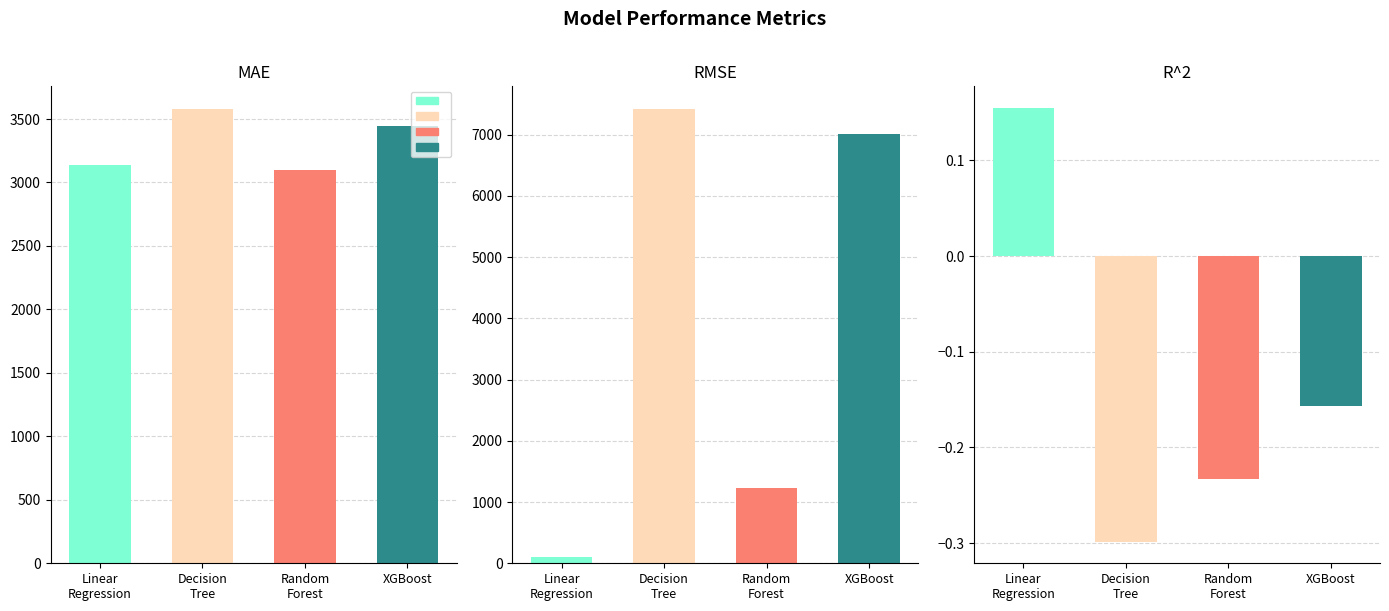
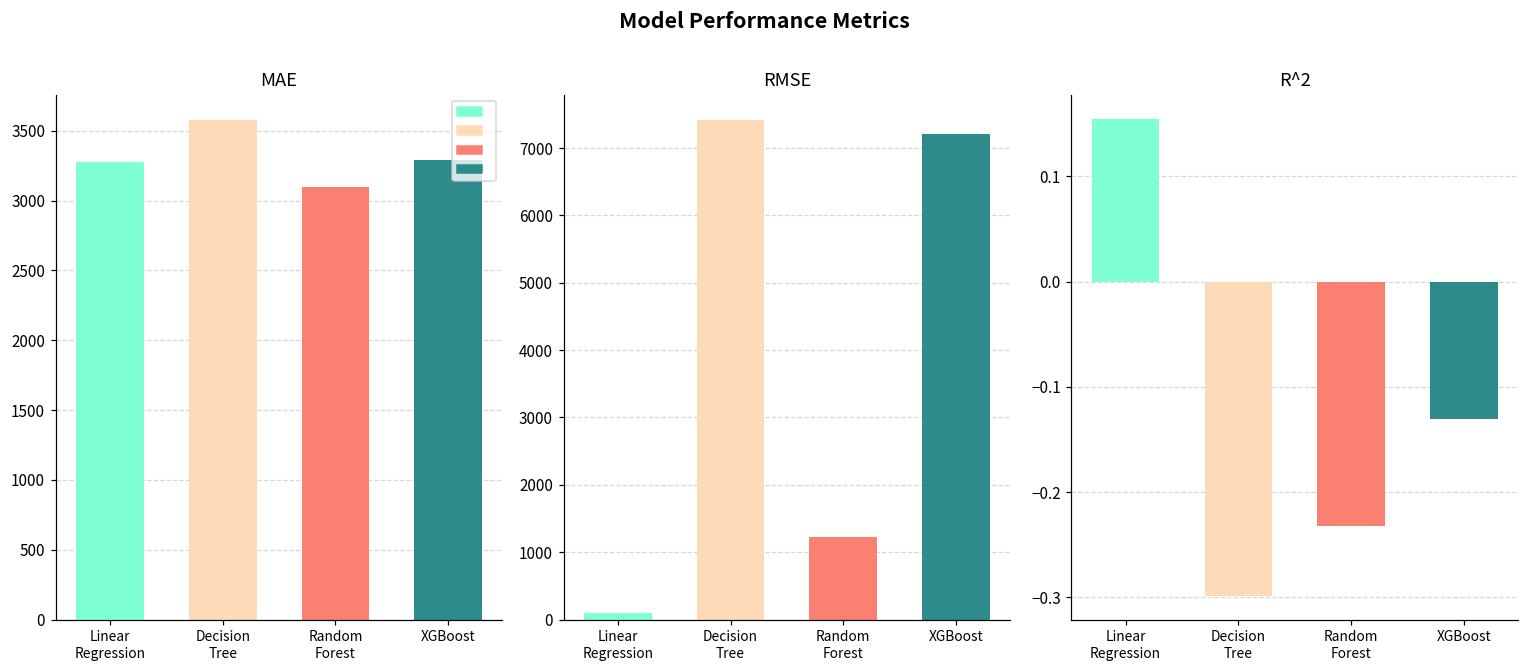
  {
    "MAE": {
-     "Linear Regression": 3140,
+     "Linear Regression": 3270,
      "Decision Tree": 3580,
      "Random Forest": 3100,
-     "XGBoost": 3440
+     "XGBoost": 3290
    },
    "RMSE": {
      "Linear Regression": 100,
      "Decision Tree": 7400,
      "Random Forest": 1200,
-     "XGBoost": 7000
+     "XGBoost": 7200
    },
    "R^2": {
      "Linear Regression": 0.15,
      "Decision Tree": -0.30,
      "Random Forest": -0.23,
-     "XGBoost": -0.16
+     "XGBoost": -0.13
    }
  }
